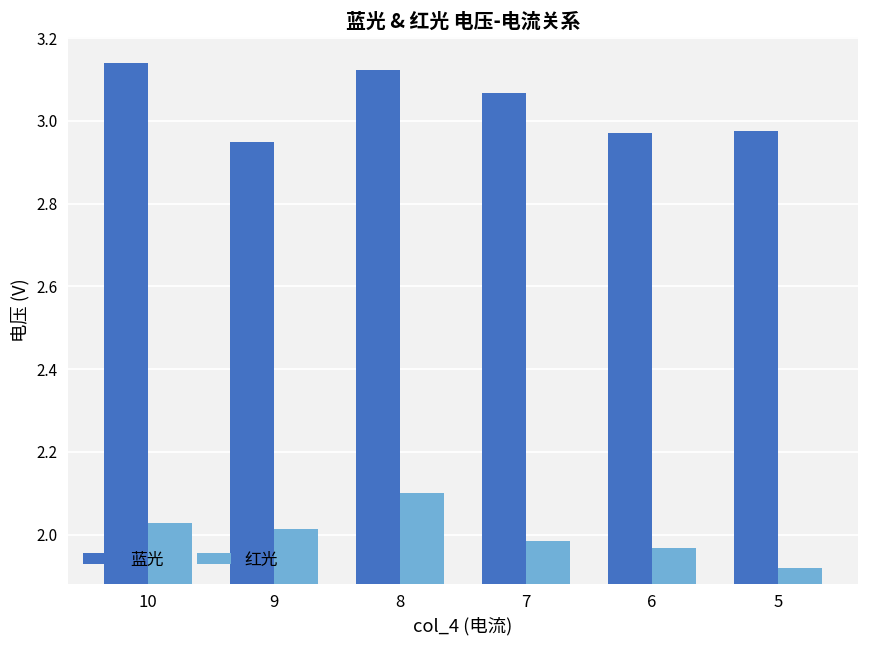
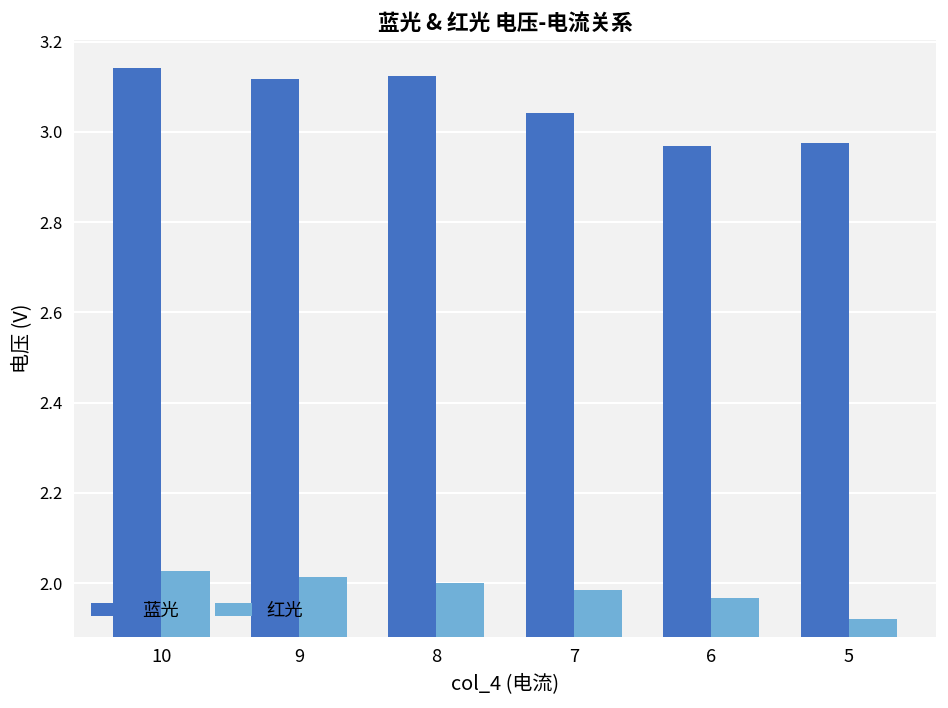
  {
    "蓝光": {
      "10": 3.14,
-     "9": 2.95,
+     "9": 3.12,
      "8": 3.12,
-     "7": 3.07,
+     "7": 3.04,
      "6": 2.97,
      "5": 2.98
    },
    "红光": {
      "10": 2.03,
      "9": 2.01,
-     "8": 2.1,
+     "8": 2.0,
      "7": 1.99,
      "6": 1.97,
      "5": 1.92
    }
  }
